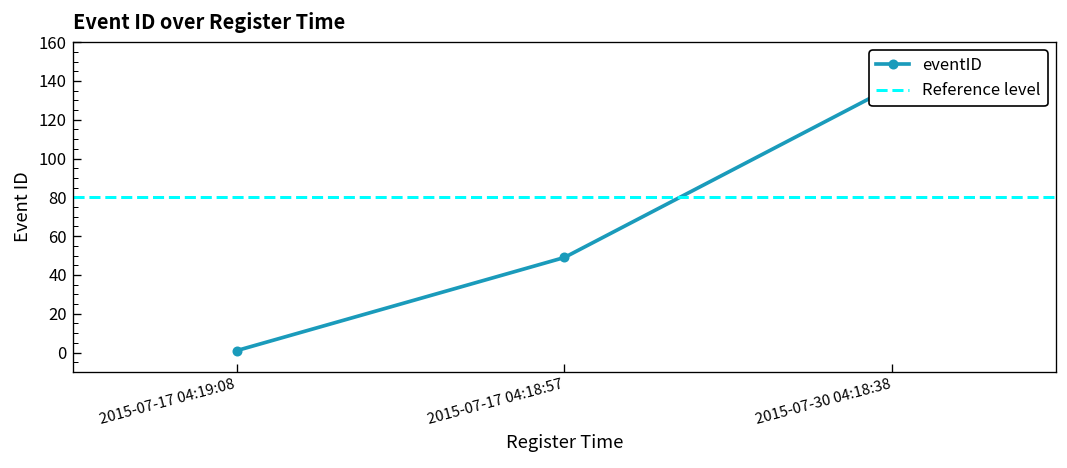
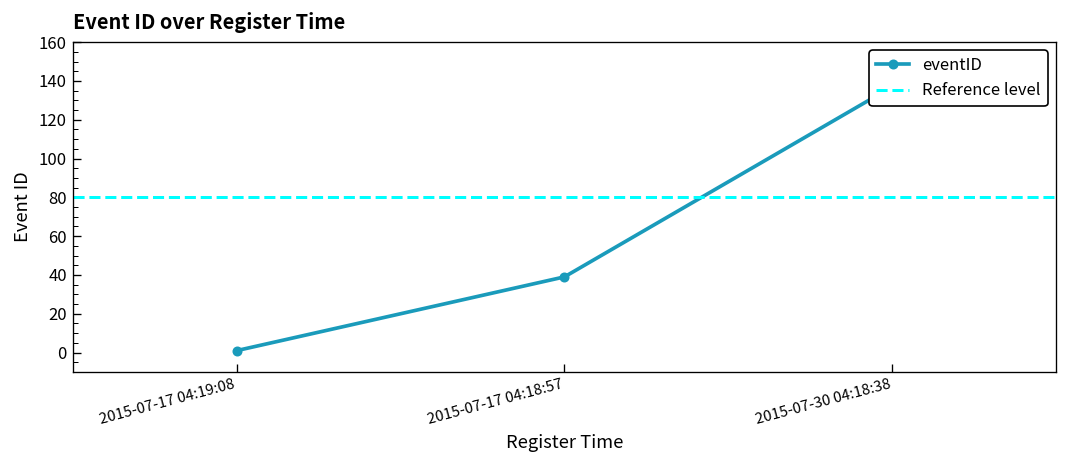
  {
    "2015-07-17 04:19:08": 1,
-   "2015-07-17 04:18:57": 49
+   "2015-07-17 04:18:57": 39
  }
